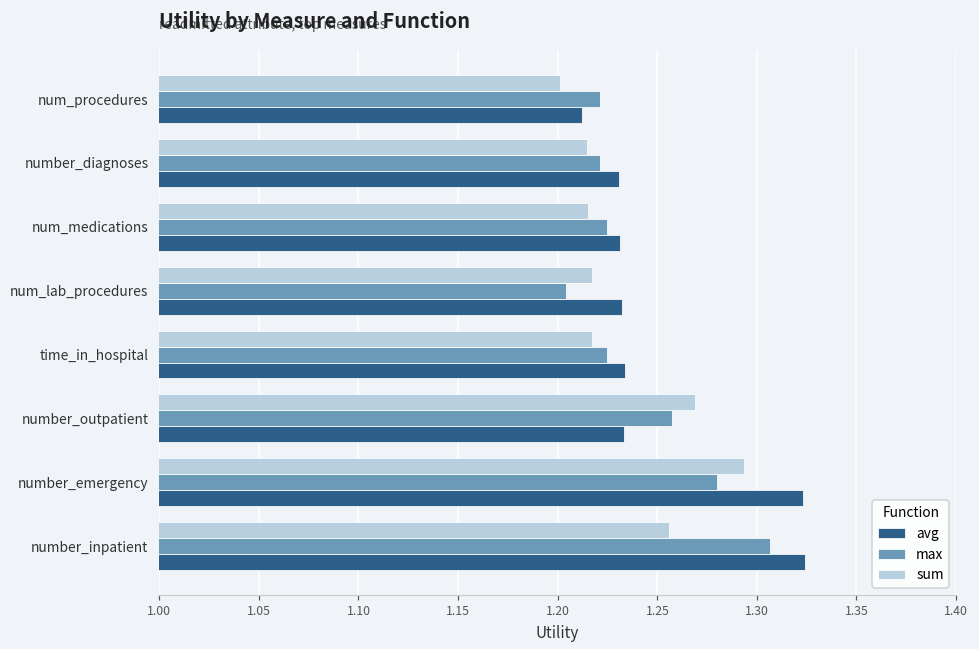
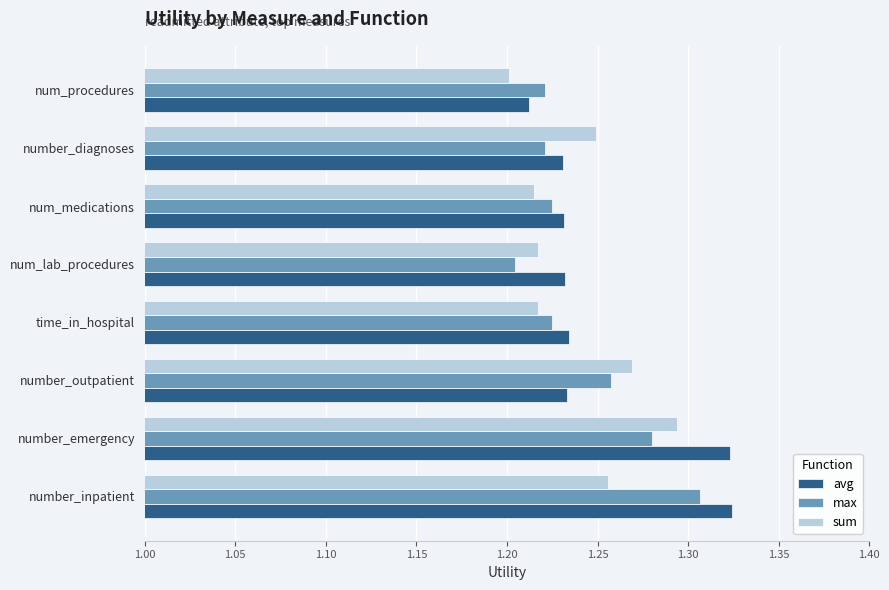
  {
    "avg": {
      "num_procedures": 1.212,
      "number_diagnoses": 1.231,
      "num_medications": 1.232,
      "num_lab_procedures": 1.232,
      "time_in_hospital": 1.234,
      "number_outpatient": 1.233,
      "number_emergency": 1.323,
      "number_inpatient": 1.324
    },
    "max": {
      "num_procedures": 1.221,
      "number_diagnoses": 1.221,
      "num_medications": 1.225,
      "num_lab_procedures": 1.204,
      "time_in_hospital": 1.225,
      "number_outpatient": 1.257,
      "number_emergency": 1.280,
      "number_inpatient": 1.307
    },
    "sum": {
      "num_procedures": 1.201,
-     "number_diagnoses": 1.215,
+     "number_diagnoses": 1.249,
      "num_medications": 1.215,
      "num_lab_procedures": 1.217,
      "time_in_hospital": 1.217,
      "number_outpatient": 1.269,
      "number_emergency": 1.294,
      "number_inpatient": 1.256
    }
  }
